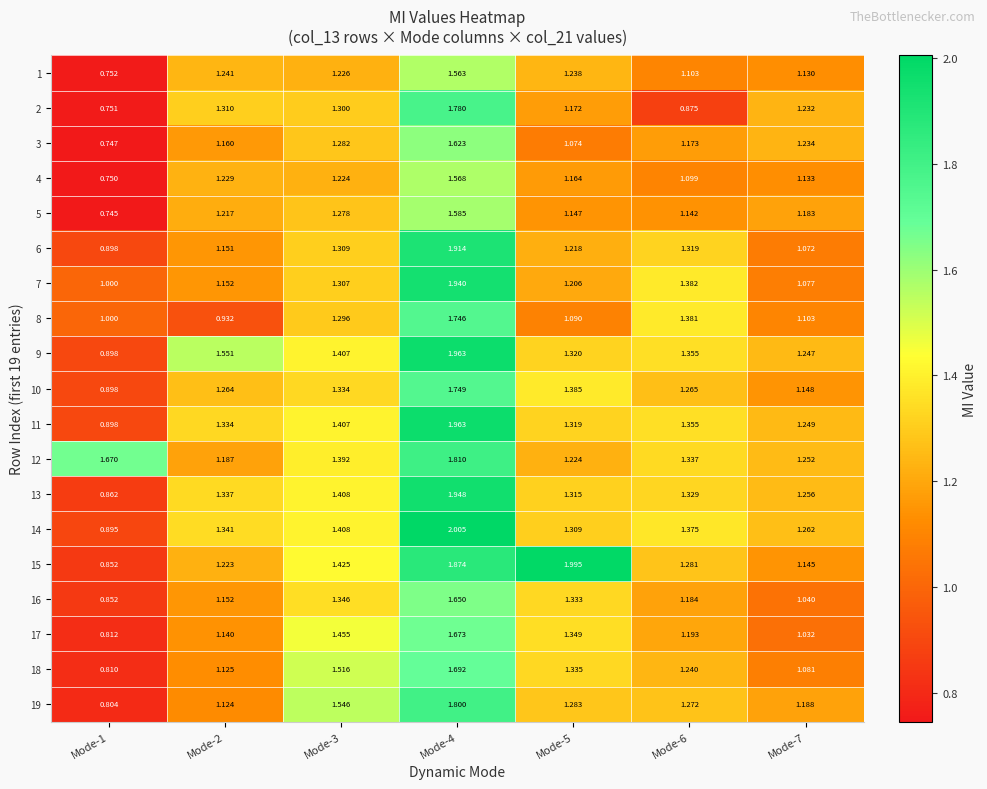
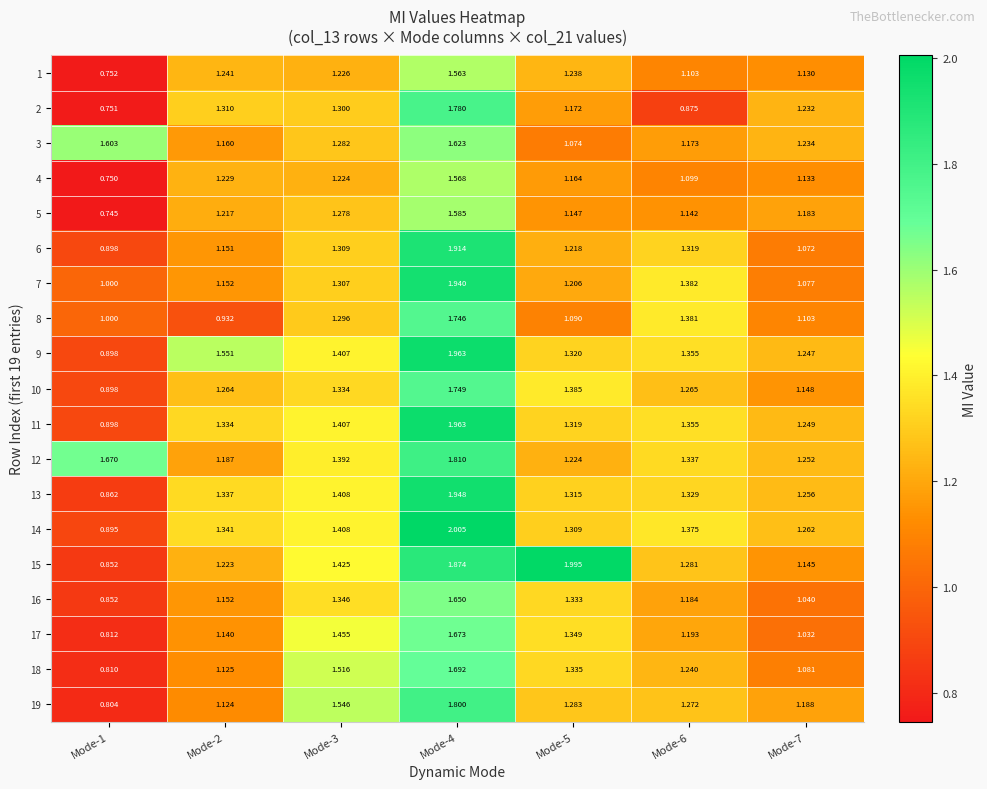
  {
    "1": {
      "Mode-1": 0.752,
      "Mode-2": 1.241,
      "Mode-3": 1.226,
      "Mode-4": 1.563,
      "Mode-5": 1.238,
      "Mode-6": 1.103,
      "Mode-7": 1.130
    },
    "2": {
      "Mode-1": 0.751,
      "Mode-2": 1.310,
      "Mode-3": 1.300,
      "Mode-4": 1.780,
      "Mode-5": 1.172,
      "Mode-6": 0.875,
      "Mode-7": 1.232
    },
    "3": {
-     "Mode-1": 0.747,
+     "Mode-1": 1.603,
      "Mode-2": 1.160,
      "Mode-3": 1.282,
      "Mode-4": 1.623,
      "Mode-5": 1.074,
      "Mode-6": 1.173,
      "Mode-7": 1.234
    },
    "4": {
      "Mode-1": 0.750,
      "Mode-2": 1.229,
      "Mode-3": 1.224,
      "Mode-4": 1.568,
      "Mode-5": 1.164,
      "Mode-6": 1.099,
      "Mode-7": 1.133
    },
    "5": {
      "Mode-1": 0.745,
      "Mode-2": 1.217,
      "Mode-3": 1.278,
      "Mode-4": 1.585,
      "Mode-5": 1.147,
      "Mode-6": 1.142,
      "Mode-7": 1.183
    },
    "6": {
      "Mode-1": 0.898,
      "Mode-2": 1.151,
      "Mode-3": 1.309,
      "Mode-4": 1.914,
      "Mode-5": 1.218,
      "Mode-6": 1.319,
      "Mode-7": 1.072
    },
    "7": {
      "Mode-1": 1.000,
      "Mode-2": 1.152,
      "Mode-3": 1.307,
      "Mode-4": 1.940,
      "Mode-5": 1.206,
      "Mode-6": 1.382,
      "Mode-7": 1.077
    },
    "8": {
      "Mode-1": 1.000,
      "Mode-2": 0.932,
      "Mode-3": 1.296,
      "Mode-4": 1.746,
      "Mode-5": 1.090,
      "Mode-6": 1.381,
      "Mode-7": 1.103
    },
    "9": {
      "Mode-1": 0.898,
      "Mode-2": 1.551,
      "Mode-3": 1.407,
      "Mode-4": 1.963,
      "Mode-5": 1.320,
      "Mode-6": 1.355,
      "Mode-7": 1.247
    },
    "10": {
      "Mode-1": 0.898,
      "Mode-2": 1.264,
      "Mode-3": 1.334,
      "Mode-4": 1.749,
      "Mode-5": 1.385,
      "Mode-6": 1.265,
      "Mode-7": 1.148
    },
    "11": {
      "Mode-1": 0.898,
      "Mode-2": 1.334,
      "Mode-3": 1.407,
      "Mode-4": 1.963,
      "Mode-5": 1.319,
      "Mode-6": 1.355,
      "Mode-7": 1.249
    },
    "12": {
      "Mode-1": 1.670,
      "Mode-2": 1.187,
      "Mode-3": 1.392,
      "Mode-4": 1.810,
      "Mode-5": 1.224,
      "Mode-6": 1.337,
      "Mode-7": 1.252
    },
    "13": {
      "Mode-1": 0.862,
      "Mode-2": 1.337,
      "Mode-3": 1.408,
      "Mode-4": 1.948,
      "Mode-5": 1.315,
      "Mode-6": 1.329,
      "Mode-7": 1.256
    },
    "14": {
      "Mode-1": 0.895,
      "Mode-2": 1.341,
      "Mode-3": 1.408,
      "Mode-4": 2.005,
      "Mode-5": 1.309,
      "Mode-6": 1.375,
      "Mode-7": 1.262
    },
    "15": {
      "Mode-1": 0.852,
      "Mode-2": 1.223,
      "Mode-3": 1.425,
      "Mode-4": 1.874,
      "Mode-5": 1.995,
      "Mode-6": 1.281,
      "Mode-7": 1.145
    },
    "16": {
      "Mode-1": 0.852,
      "Mode-2": 1.152,
      "Mode-3": 1.346,
      "Mode-4": 1.650,
      "Mode-5": 1.333,
      "Mode-6": 1.184,
      "Mode-7": 1.040
    },
    "17": {
      "Mode-1": 0.812,
      "Mode-2": 1.140,
      "Mode-3": 1.455,
      "Mode-4": 1.673,
      "Mode-5": 1.349,
      "Mode-6": 1.193,
      "Mode-7": 1.032
    },
    "18": {
      "Mode-1": 0.810,
      "Mode-2": 1.125,
      "Mode-3": 1.516,
      "Mode-4": 1.692,
      "Mode-5": 1.335,
      "Mode-6": 1.240,
      "Mode-7": 1.081
    },
    "19": {
      "Mode-1": 0.804,
      "Mode-2": 1.124,
      "Mode-3": 1.546,
      "Mode-4": 1.800,
      "Mode-5": 1.283,
      "Mode-6": 1.272,
      "Mode-7": 1.188
    }
  }
